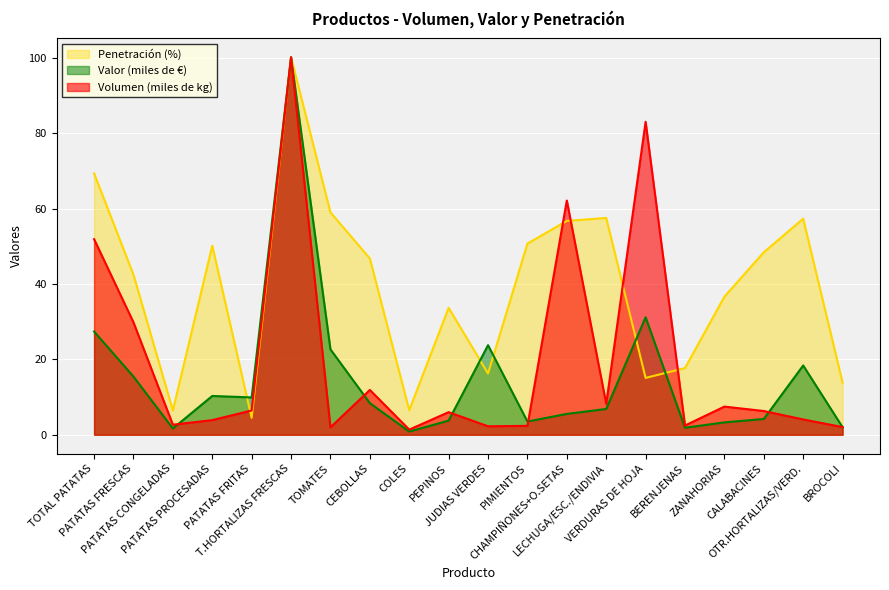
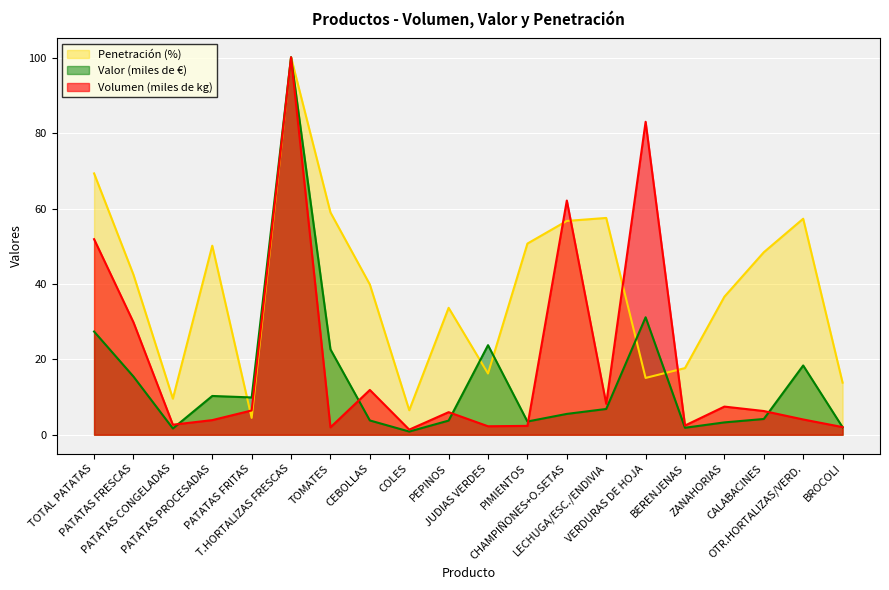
  {
    "Penetración (%)": {
      "TOTAL PATATAS": 69,
      "PATATAS FRESCAS": 42,
-     "PATATAS CONGELADAS": 6,
+     "PATATAS CONGELADAS": 10,
      "PATATAS PROCESADAS": 50,
      "PATATAS FRITAS": 4,
      "TOMATES": 59,
-     "CEBOLLAS": 47,
+     "CEBOLLAS": 40,
      "COLES": 7,
      "PEPINOS": 34,
      "JUDIAS VERDES": 16,
      "PIMIENTOS": 51,
      "CHAMPIÑONES+O.SETAS": 57,
      "LECHUGA/ESC./ENDIVIA": 58,
      "VERDURAS DE HOJA": 15,
      "BERENJENAS": 18,
      "ZANAHORIAS": 37,
      "CALABACINES": 48,
      "OTR.HORTALIZAS/VERD.": 57,
      "BROCOLI": 14
    },
    "Valor (miles de €)": {
      "TOTAL PATATAS": 27,
      "PATATAS FRESCAS": 15,
      "PATATAS CONGELADAS": 2,
      "PATATAS PROCESADAS": 10,
      "PATATAS FRITAS": 10,
      "TOMATES": 23,
-     "CEBOLLAS": 8,
+     "CEBOLLAS": 4,
      "PEPINOS": 4,
      "JUDIAS VERDES": 24,
      "PIMIENTOS": 4,
      "CHAMPIÑONES+O.SETAS": 6,
      "LECHUGA/ESC./ENDIVIA": 7,
      "VERDURAS DE HOJA": 31,
      "ZANAHORIAS": 3,
      "CALABACINES": 4,
      "OTR.HORTALIZAS/VERD.": 18
    },
    "Volumen (miles de kg)": {
      "TOTAL PATATAS": 52,
      "PATATAS FRESCAS": 30,
      "PATATAS CONGELADAS": 3,
      "PATATAS PROCESADAS": 4,
      "PATATAS FRITAS": 6,
      "TOMATES": 2,
      "CEBOLLAS": 12,
      "PEPINOS": 6,
      "JUDIAS VERDES": 2,
      "PIMIENTOS": 2,
      "CHAMPIÑONES+O.SETAS": 62,
      "LECHUGA/ESC./ENDIVIA": 8,
      "VERDURAS DE HOJA": 83,
      "ZANAHORIAS": 7,
      "CALABACINES": 6,
      "OTR.HORTALIZAS/VERD.": 4
    }
  }
